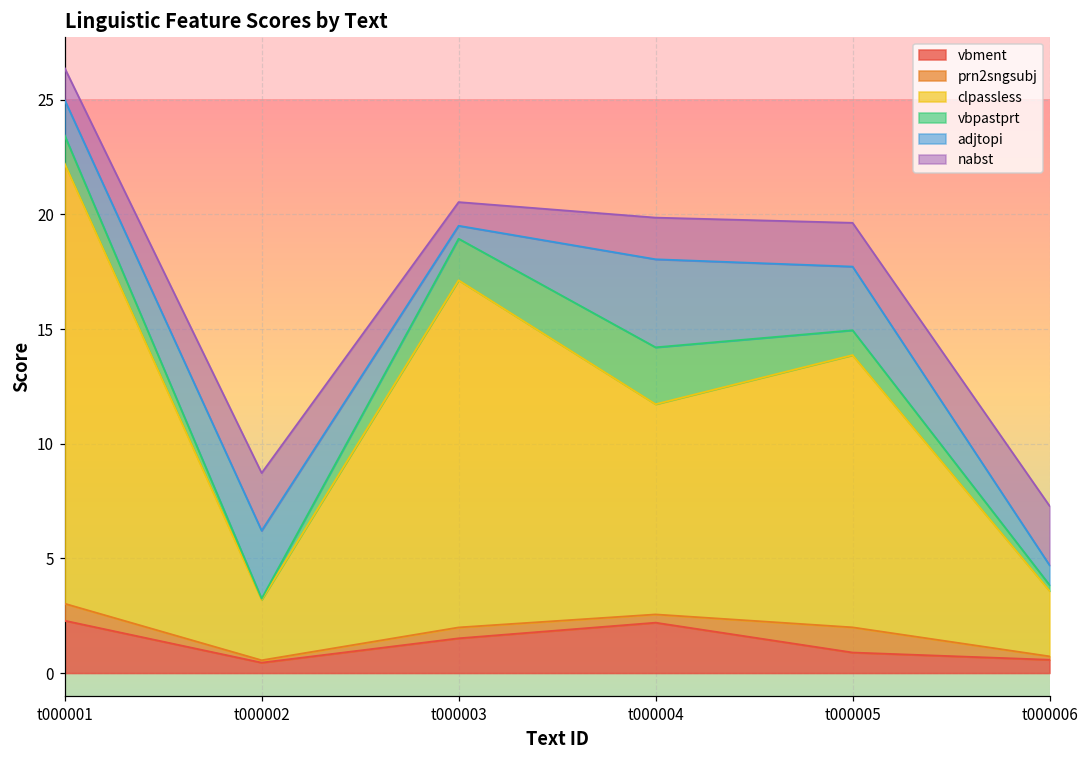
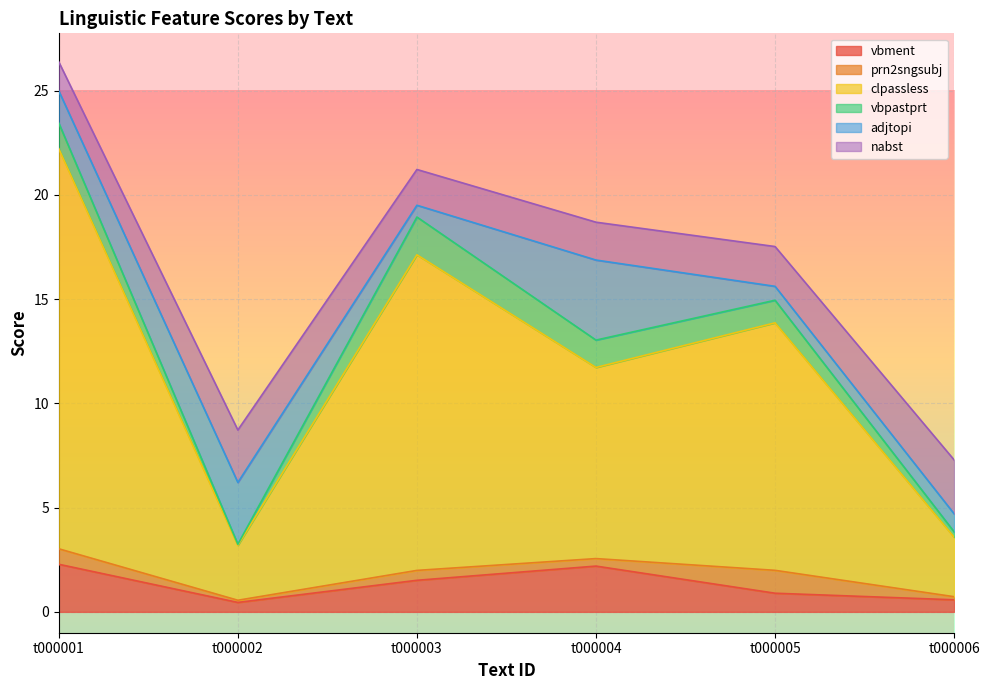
  {
    "clpassless": {
      "t000001": 19.2,
      "t000003": 15.1,
      "t000004": 9.2,
      "t000005": 11.9,
      "t000006": 2.9
    },
    "vbpastprt": {
      "t000001": 1.2,
      "t000003": 1.8,
-     "t000004": 2.5,
+     "t000004": 1.3,
      "t000005": 1.1,
      "t000006": 0.3
    },
    "adjtopi": {
      "t000001": 1.5,
      "t000002": 3.0,
      "t000003": 0.6,
      "t000004": 3.8,
-     "t000005": 2.8,
+     "t000005": 0.7,
      "t000006": 0.9
    },
    "nabst": {
      "t000001": 1.4,
      "t000002": 2.5,
-     "t000003": 1.0,
+     "t000003": 1.7,
      "t000004": 1.8,
      "t000005": 1.9,
      "t000006": 2.6
    }
  }
